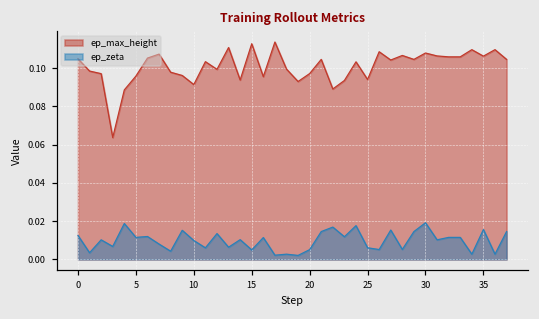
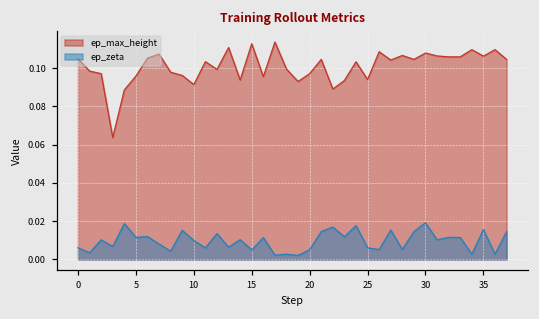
  {
    "ep_max_height": {
      "5": 0.096,
      "10": 0.091,
      "15": 0.113,
      "20": 0.097,
      "25": 0.094,
      "30": 0.108,
      "35": 0.106
    },
    "ep_zeta": {
-     "0": 0.013,
+     "0": 0.006,
      "5": 0.012,
      "10": 0.010,
      "15": 0.005,
      "20": 0.005,
      "25": 0.006,
      "30": 0.019,
      "35": 0.016
    }
  }
